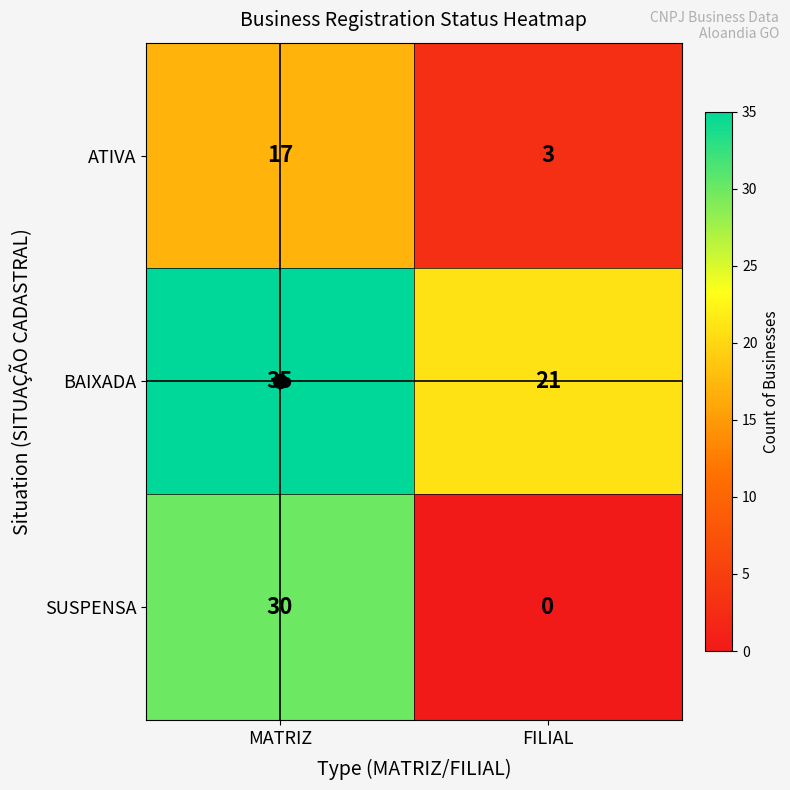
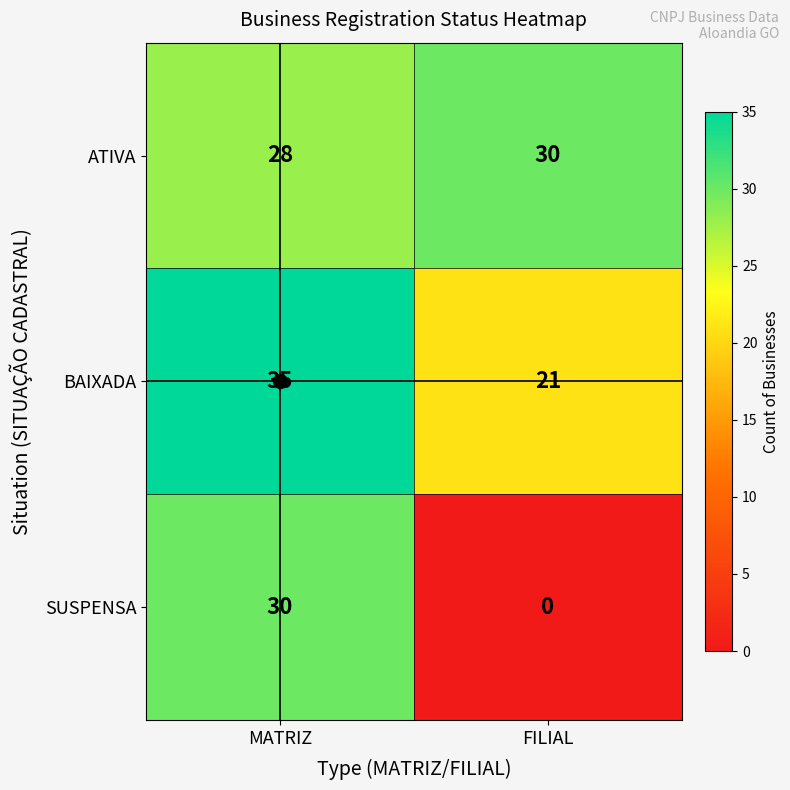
  {
    "ATIVA": {
-     "MATRIZ": 17,
-     "FILIAL": 3
+     "MATRIZ": 28,
+     "FILIAL": 30
    },
    "BAIXADA": {
      "FILIAL": 21
    },
    "SUSPENSA": {
      "MATRIZ": 30,
      "FILIAL": 0
    }
  }
